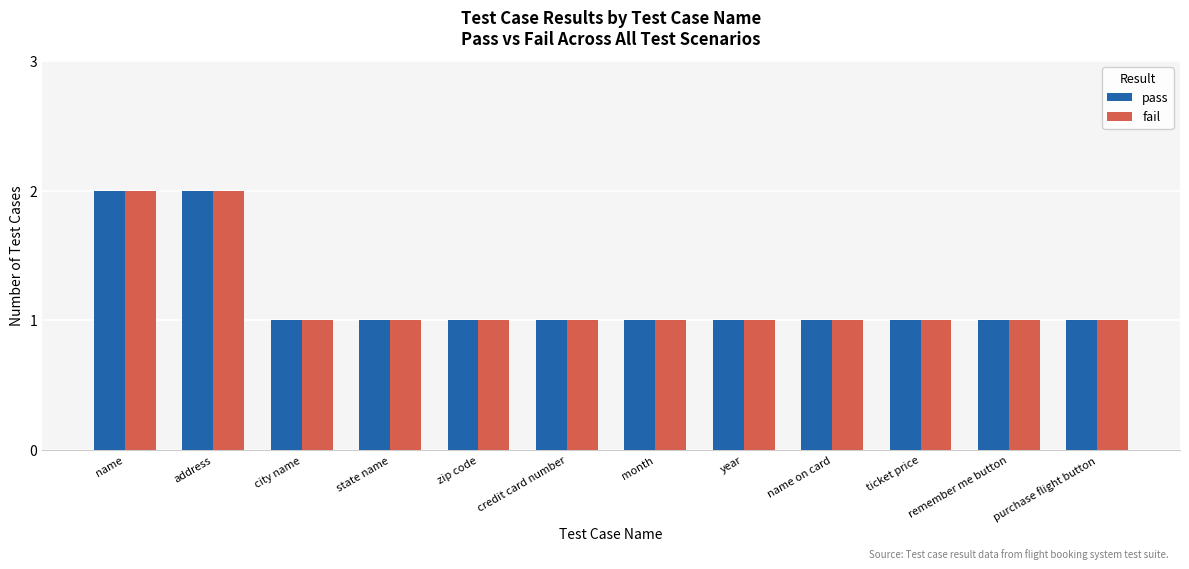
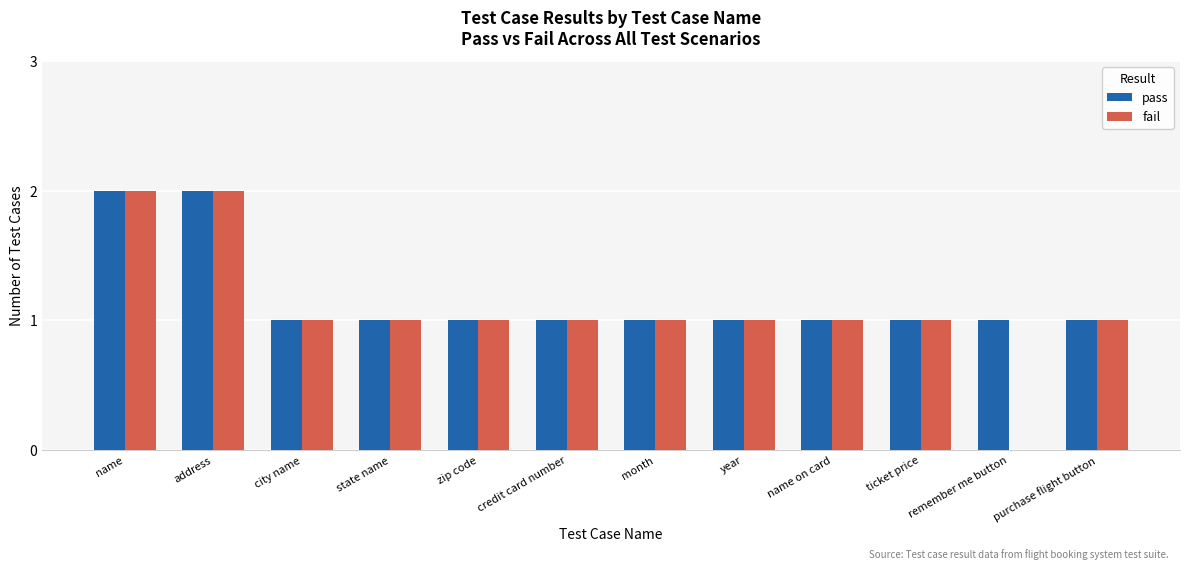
  {
    "pass": {
      "name": 2,
      "address": 2,
      "city name": 1,
      "state name": 1,
      "zip code": 1,
      "credit card number": 1,
      "month": 1,
      "year": 1,
      "name on card": 1,
      "ticket price": 1,
      "remember me button": 1,
      "purchase flight button": 1
    },
    "fail": {
      "name": 2,
      "address": 2,
      "city name": 1,
      "state name": 1,
      "zip code": 1,
      "credit card number": 1,
      "month": 1,
      "year": 1,
      "name on card": 1,
      "ticket price": 1,
-     "remember me button": 1,
+     "remember me button": 0,
      "purchase flight button": 1
    }
  }
